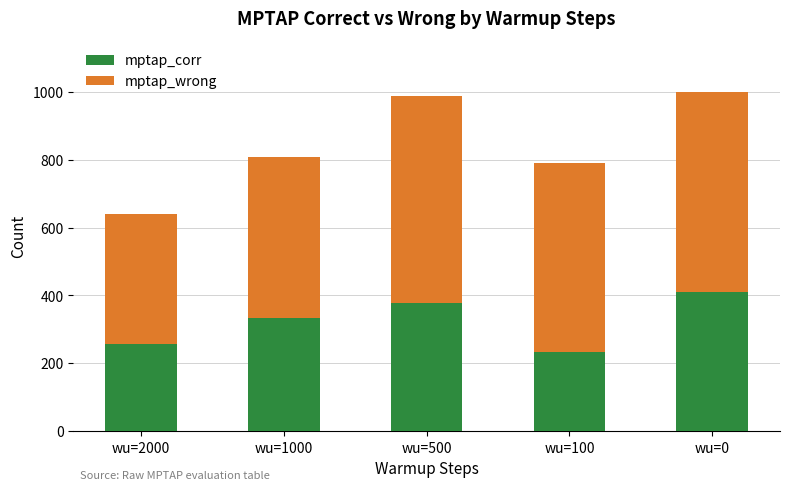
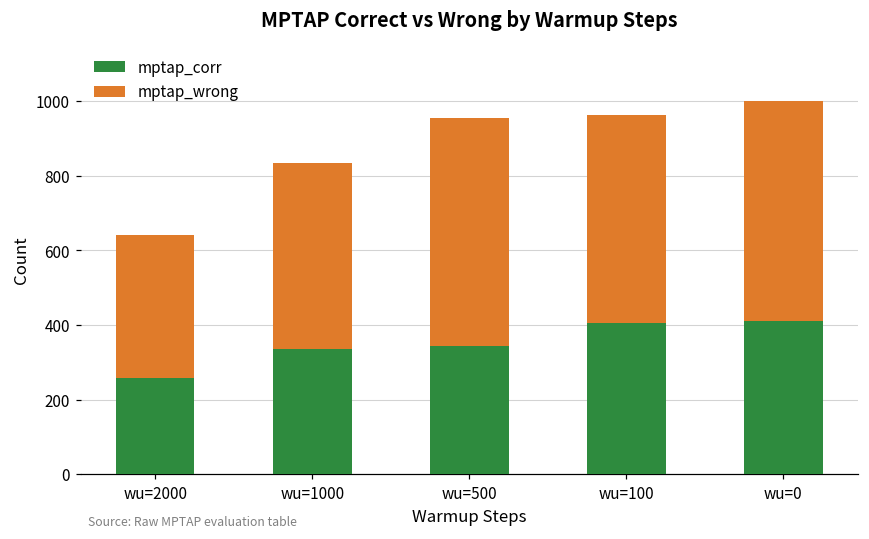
  {
    "mptap_corr": {
      "wu=2000": 260,
      "wu=1000": 340,
-     "wu=500": 380,
-     "wu=100": 230,
+     "wu=500": 340,
+     "wu=100": 410,
      "wu=0": 410
    },
    "mptap_wrong": {
      "wu=2000": 380,
-     "wu=1000": 470,
+     "wu=1000": 500,
      "wu=500": 610,
      "wu=100": 560,
      "wu=0": 590
    }
  }
